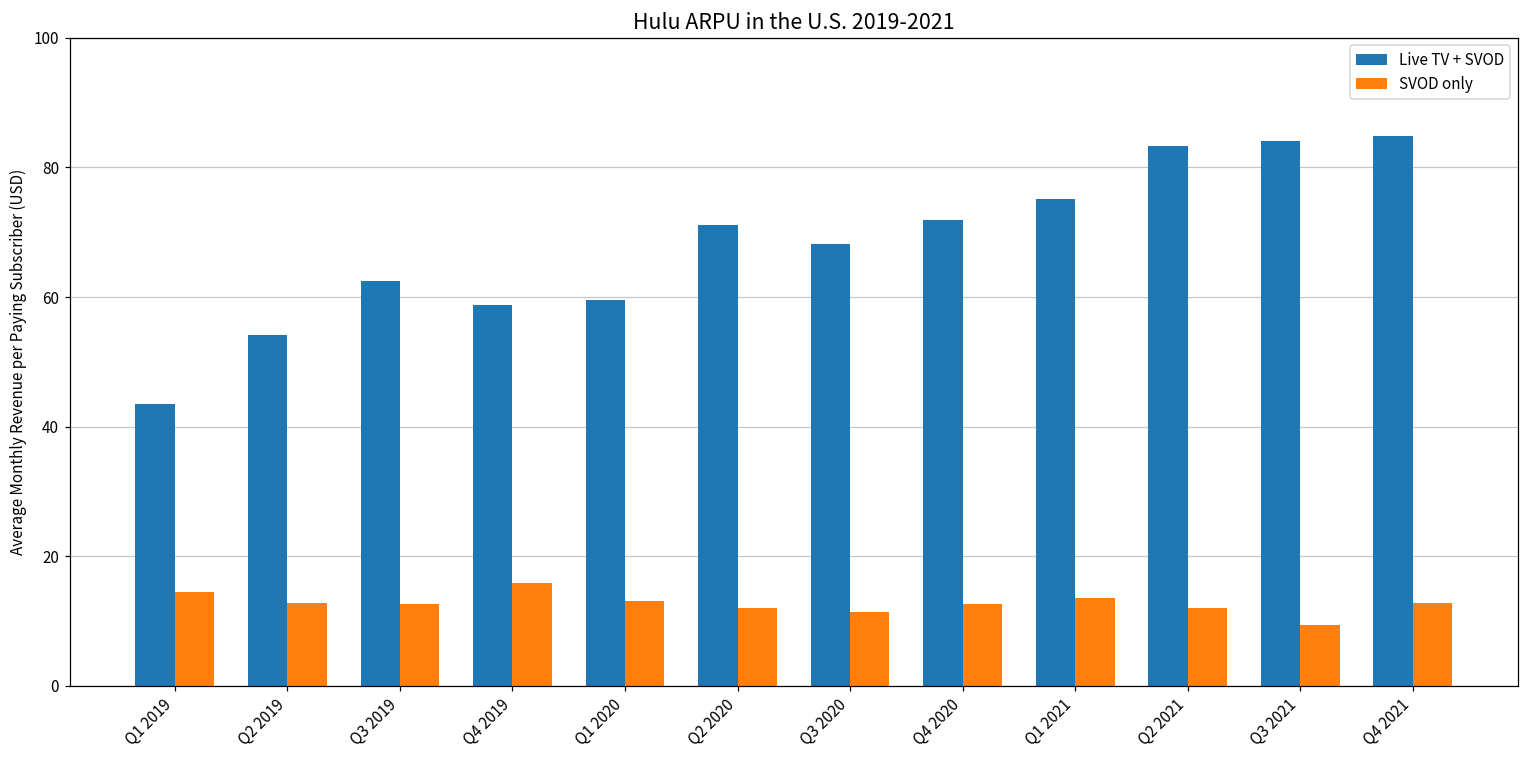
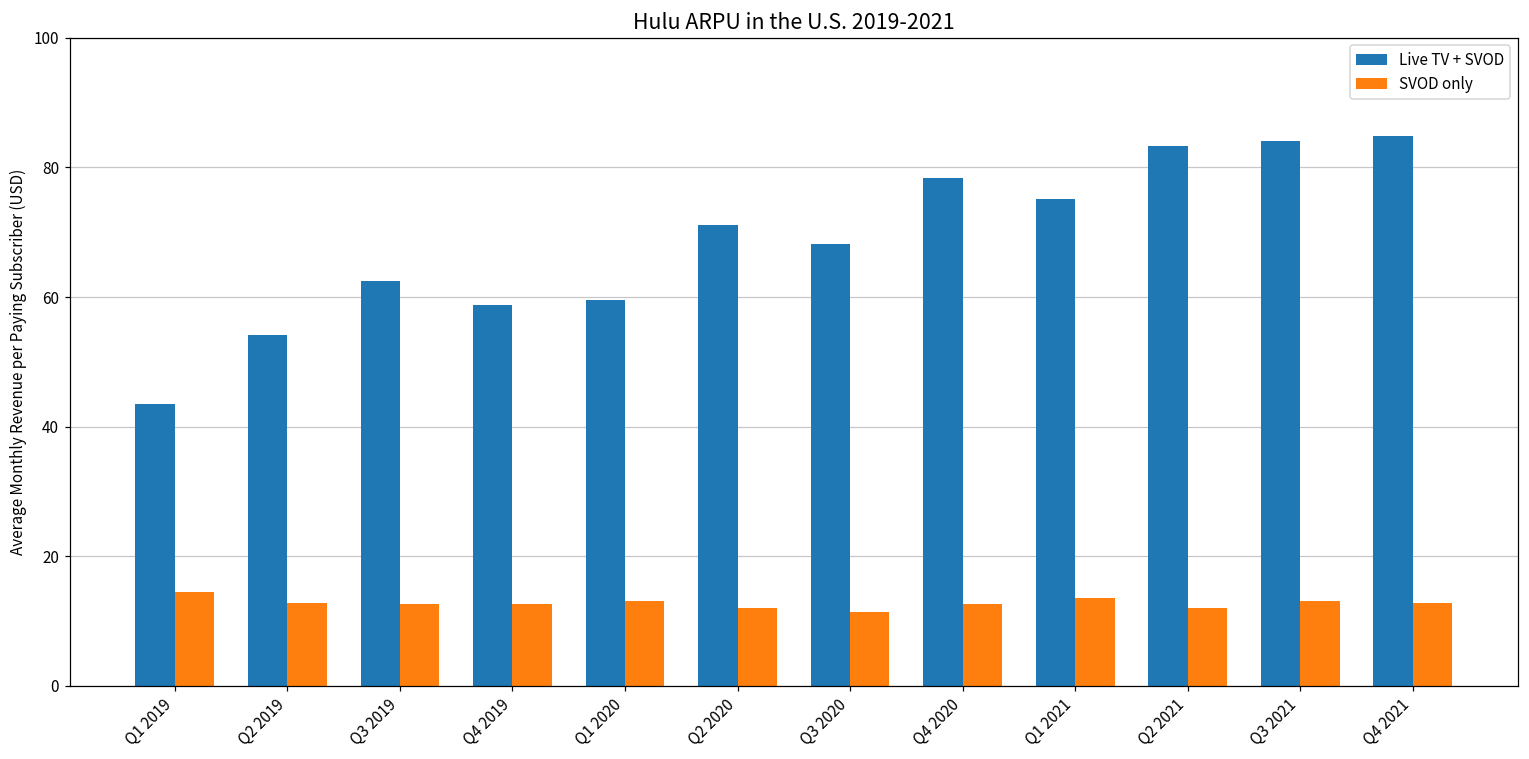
  {
    "Live TV + SVOD": {
      "Q1 2019": 44,
      "Q2 2019": 54,
      "Q3 2019": 62,
      "Q4 2019": 59,
      "Q1 2020": 59,
      "Q2 2020": 71,
      "Q3 2020": 68,
-     "Q4 2020": 72,
+     "Q4 2020": 78,
      "Q1 2021": 75,
      "Q2 2021": 83,
      "Q3 2021": 84,
      "Q4 2021": 85
    },
    "SVOD only": {
      "Q1 2019": 14,
      "Q2 2019": 13,
      "Q3 2019": 13,
-     "Q4 2019": 16,
+     "Q4 2019": 13,
      "Q1 2020": 13,
      "Q2 2020": 12,
      "Q3 2020": 11,
      "Q4 2020": 13,
      "Q1 2021": 14,
      "Q2 2021": 12,
-     "Q3 2021": 9,
+     "Q3 2021": 13,
      "Q4 2021": 13
    }
  }
